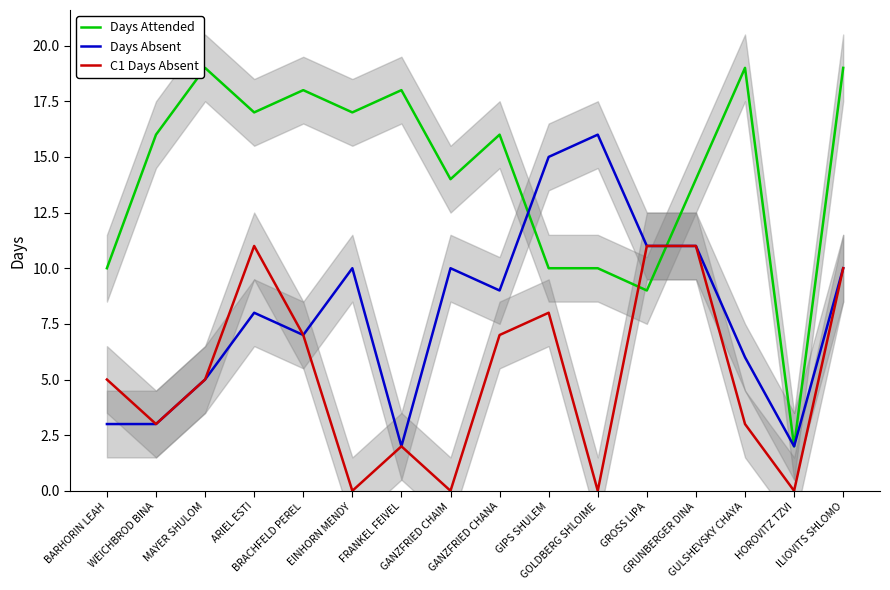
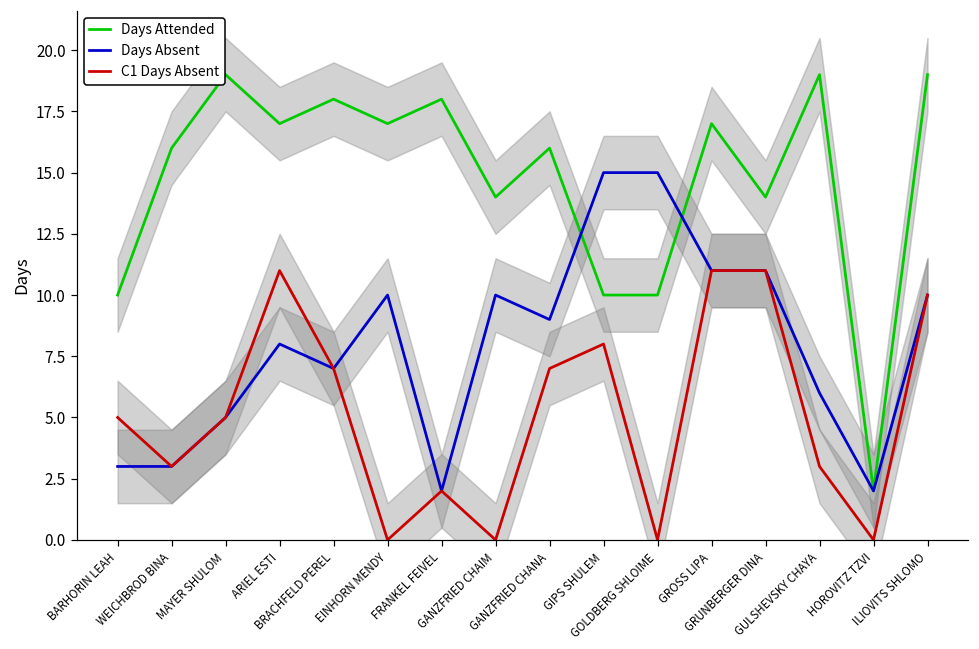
  {
    "Days Attended": {
      "BARHORIN LEAH": 10,
      "WEICHBROD BINA": 16,
      "MAYER SHULOM": 19,
      "ARIEL ESTI": 17,
      "BRACHFELD PEREL": 18,
      "EINHORN MENDY": 17,
      "FRANKEL FEIVEL": 18,
      "GANZFRIED CHAIM": 14,
      "GANZFRIED CHANA": 16,
      "GIPS SHULEM": 10,
      "GOLDBERG SHLOIME": 10,
-     "GROSS LIPA": 9,
+     "GROSS LIPA": 17,
      "GRUNBERGER DINA": 14,
      "GULSHEVSKY CHAYA": 19,
      "ILIOVITS SHLOMO": 19
    },
    "Days Absent": {
      "BARHORIN LEAH": 3,
      "ARIEL ESTI": 8,
      "EINHORN MENDY": 10,
      "GANZFRIED CHAIM": 10,
      "GANZFRIED CHANA": 9,
      "GIPS SHULEM": 15,
-     "GOLDBERG SHLOIME": 16,
+     "GOLDBERG SHLOIME": 15,
      "GULSHEVSKY CHAYA": 6
    },
    "C1 Days Absent": {
      "BARHORIN LEAH": 5,
      "ARIEL ESTI": 11,
      "EINHORN MENDY": 0,
      "GANZFRIED CHAIM": 0,
      "GANZFRIED CHANA": 7,
      "GIPS SHULEM": 8,
      "GOLDBERG SHLOIME": 0,
      "GULSHEVSKY CHAYA": 3,
      "HOROVITZ TZVI": 0
    }
  }
